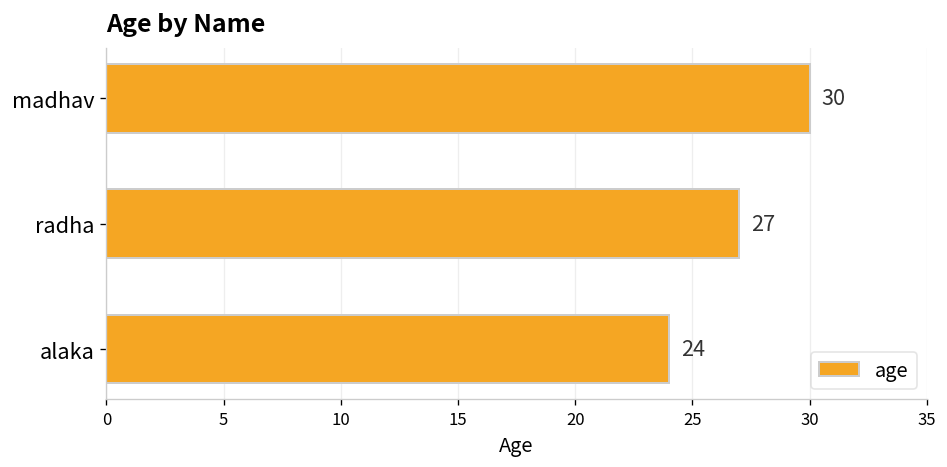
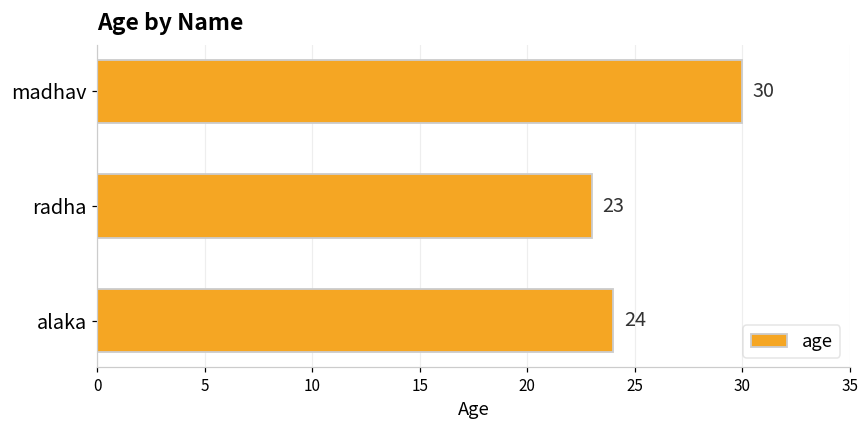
  {
    "madhav": 30,
-   "radha": 27,
+   "radha": 23,
    "alaka": 24
  }
